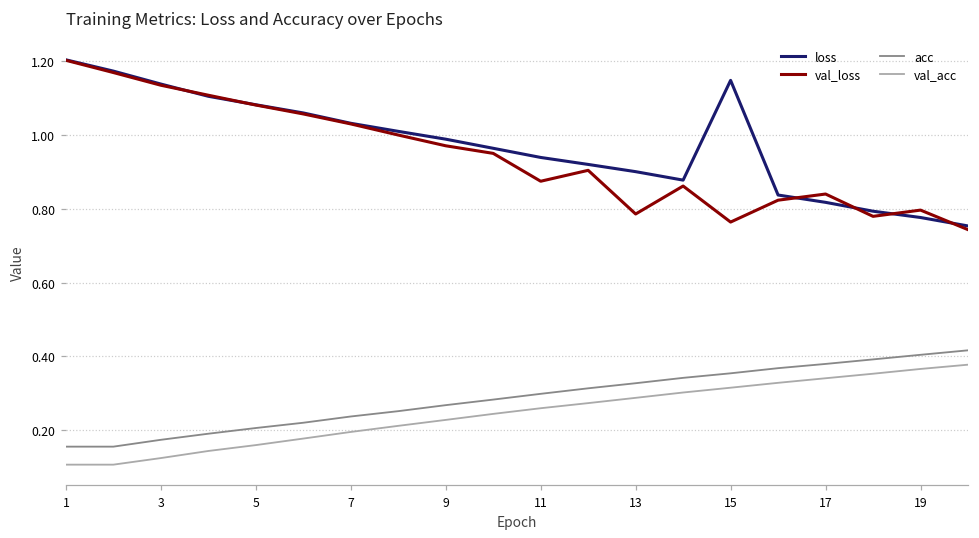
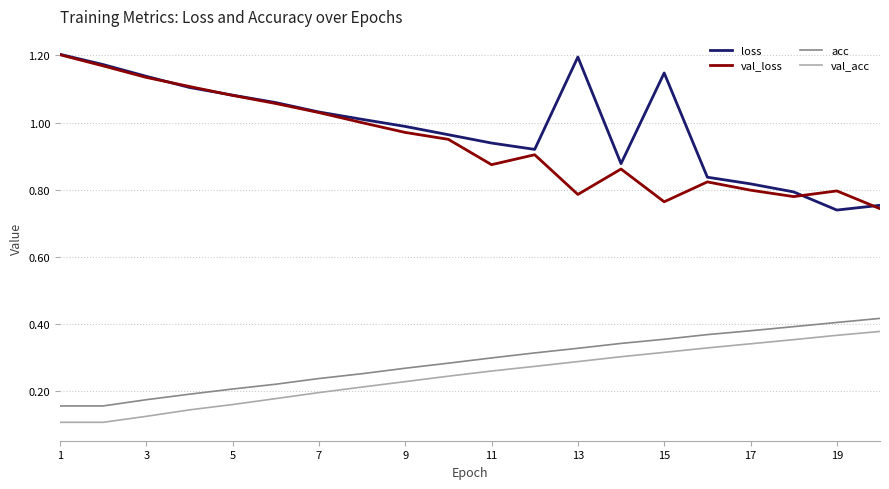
  {
    "loss": {
      "9": 0.99,
      "11": 0.94,
-     "13": 0.90,
+     "13": 1.20,
      "15": 1.15,
      "17": 0.82,
-     "19": 0.78
+     "19": 0.74
    },
    "val_loss": {
      "9": 0.97,
      "11": 0.87,
      "13": 0.79,
      "15": 0.76,
-     "17": 0.84,
+     "17": 0.80,
      "19": 0.80
    }
  }
